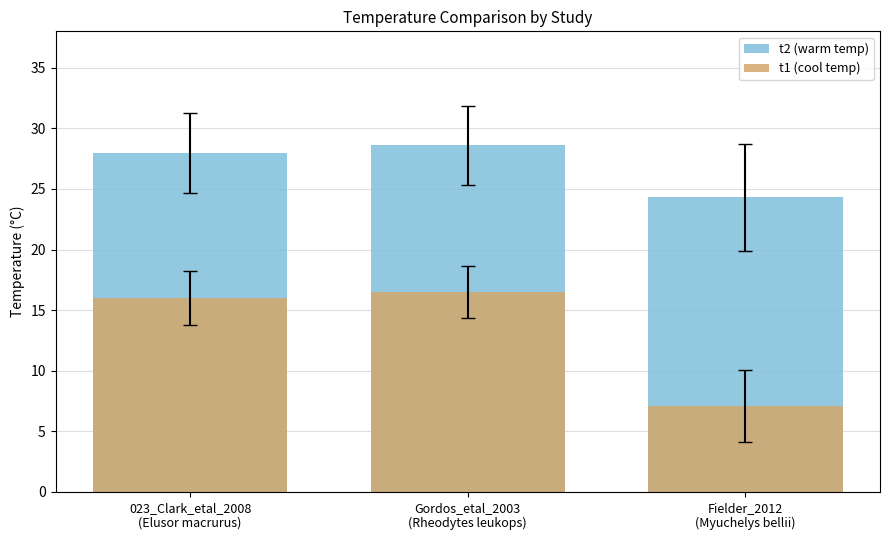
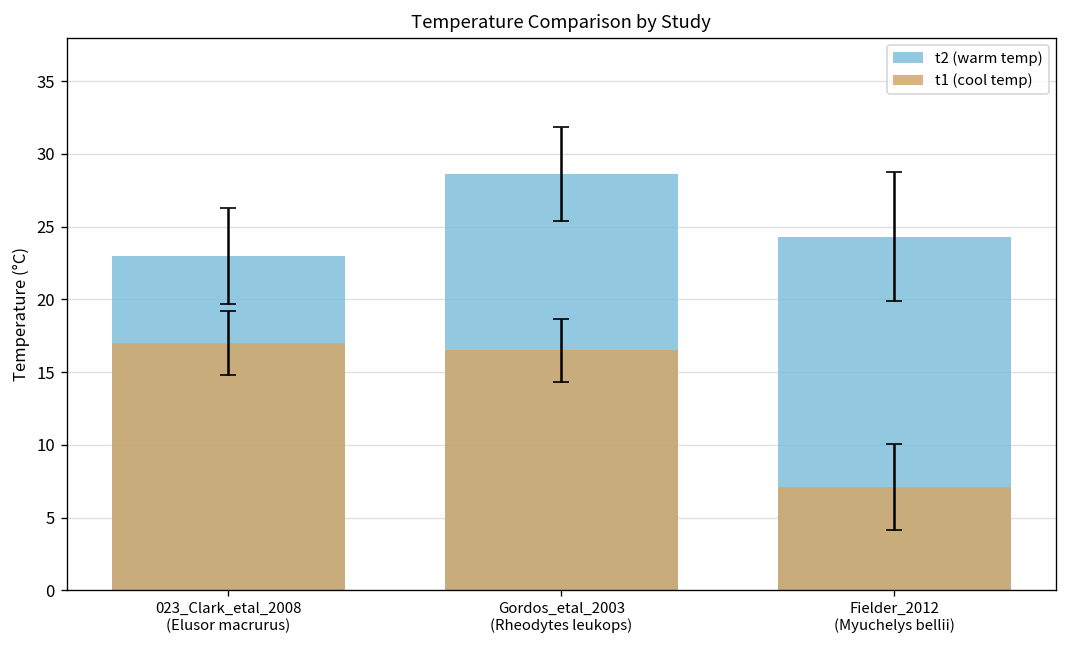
  {
    "t2 (warm temp)": {
-     "023_Clark_etal_2008 (Elusor macrurus)": 28,
+     "023_Clark_etal_2008 (Elusor macrurus)": 23,
      "Gordos_etal_2003 (Rheodytes leukops)": 28.6,
      "Fielder_2012 (Myuchelys bellii)": 24.3
    },
    "t1 (cool temp)": {
-     "023_Clark_etal_2008 (Elusor macrurus)": 16
+     "023_Clark_etal_2008 (Elusor macrurus)": 17
    }
  }
